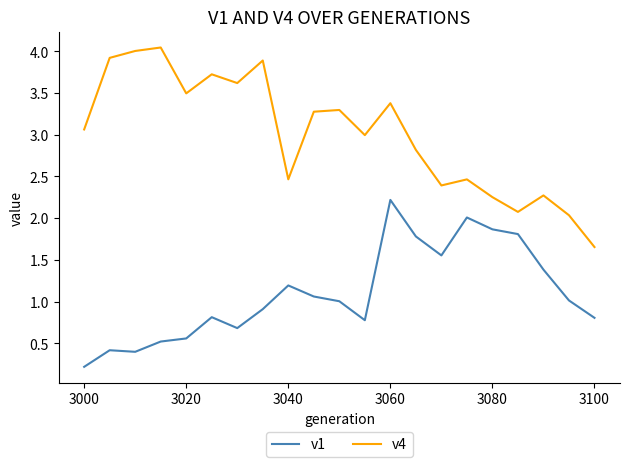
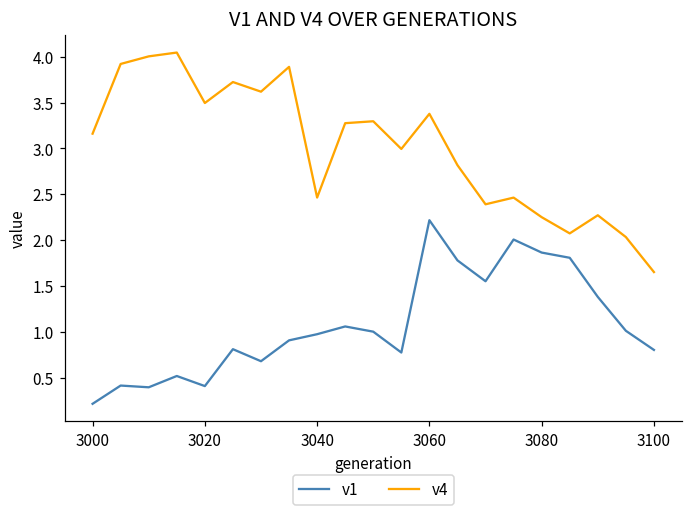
  {
    "v1": {
      "3000": 0.2,
-     "3020": 0.6,
-     "3040": 1.2,
+     "3020": 0.4,
+     "3040": 1.0,
      "3060": 2.2,
      "3080": 1.9,
      "3100": 0.8
    },
    "v4": {
-     "3000": 3.1,
+     "3000": 3.2,
      "3020": 3.5,
      "3040": 2.5,
      "3060": 3.4,
      "3080": 2.3,
      "3100": 1.7
    }
  }
